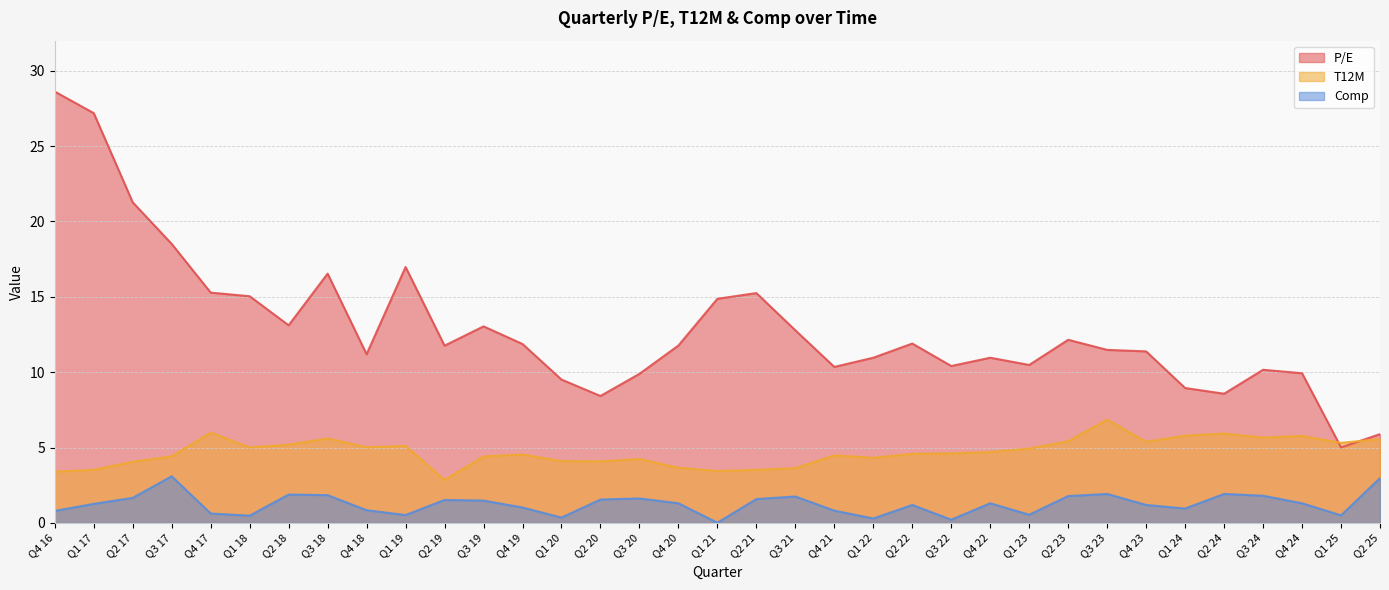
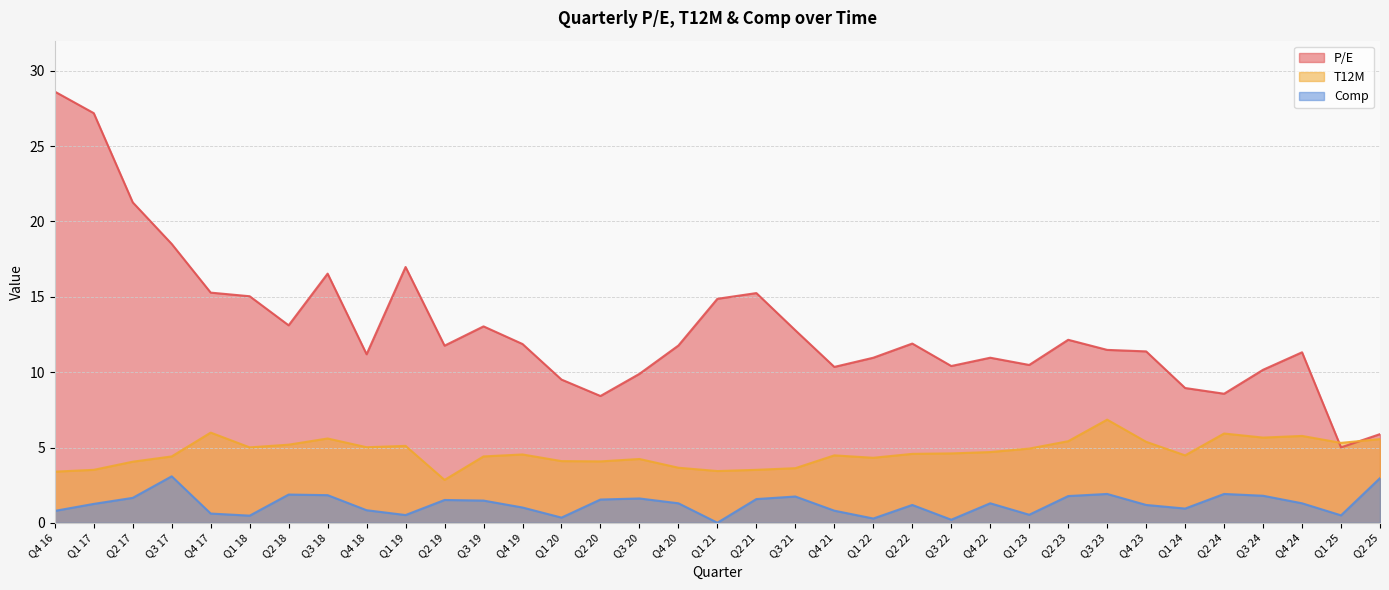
  {
    "P/E": {
      "Q4 16": 28.6,
      "Q1 17": 27.2,
      "Q2 17": 21.3,
      "Q3 17": 18.5,
      "Q4 17": 15.3,
      "Q1 18": 15.0,
      "Q2 18": 13.1,
      "Q3 18": 16.5,
      "Q4 18": 11.2,
      "Q1 19": 17.0,
      "Q2 19": 11.8,
      "Q3 19": 13.0,
      "Q4 19": 11.9,
      "Q1 20": 9.5,
      "Q2 20": 8.4,
      "Q3 20": 9.9,
      "Q4 20": 11.8,
      "Q1 21": 14.9,
      "Q2 21": 15.3,
      "Q3 21": 12.8,
      "Q4 21": 10.4,
      "Q1 22": 11.0,
      "Q2 22": 11.9,
      "Q3 22": 10.4,
      "Q4 22": 11.0,
      "Q1 23": 10.5,
      "Q2 23": 12.2,
      "Q3 23": 11.5,
      "Q4 23": 11.4,
      "Q1 24": 9.0,
      "Q2 24": 8.6,
      "Q3 24": 10.2,
-     "Q4 24": 9.9,
+     "Q4 24": 11.3,
      "Q1 25": 5.0,
      "Q2 25": 5.9
    },
    "T12M": {
      "Q4 16": 3.4,
      "Q1 17": 3.5,
      "Q2 17": 4.1,
      "Q3 17": 4.4,
      "Q4 17": 6.0,
      "Q1 18": 5.0,
      "Q2 18": 5.2,
      "Q3 18": 5.6,
      "Q4 18": 5.0,
      "Q1 19": 5.1,
      "Q2 19": 2.9,
      "Q3 19": 4.4,
      "Q4 19": 4.5,
      "Q1 20": 4.1,
      "Q2 20": 4.1,
      "Q3 20": 4.2,
      "Q4 20": 3.7,
      "Q1 21": 3.4,
      "Q2 21": 3.5,
      "Q3 21": 3.6,
      "Q4 21": 4.5,
      "Q1 22": 4.3,
      "Q2 22": 4.6,
      "Q3 22": 4.6,
      "Q4 22": 4.7,
      "Q1 23": 4.9,
      "Q2 23": 5.4,
      "Q3 23": 6.9,
      "Q4 23": 5.4,
-     "Q1 24": 5.8,
+     "Q1 24": 4.5,
      "Q2 24": 5.9,
      "Q3 24": 5.7,
      "Q4 24": 5.8,
      "Q1 25": 5.3,
      "Q2 25": 5.6
    },
    "Comp": {
      "Q4 16": 0.8,
      "Q1 17": 1.3,
      "Q2 17": 1.7,
      "Q3 17": 3.1,
      "Q4 17": 0.6,
      "Q1 18": 0.5,
      "Q2 18": 1.9,
      "Q3 18": 1.8,
      "Q4 18": 0.8,
      "Q1 19": 0.5,
      "Q2 19": 1.5,
      "Q3 19": 1.5,
      "Q4 19": 1.0,
      "Q1 20": 0.4,
      "Q2 20": 1.6,
      "Q3 20": 1.6,
      "Q4 20": 1.3,
      "Q1 21": 0.0,
      "Q2 21": 1.6,
      "Q3 21": 1.8,
      "Q4 21": 0.8,
      "Q1 22": 0.3,
      "Q2 22": 1.2,
      "Q3 22": 0.2,
      "Q4 22": 1.3,
      "Q1 23": 0.5,
      "Q2 23": 1.8,
      "Q3 23": 1.9,
      "Q4 23": 1.2,
      "Q1 24": 1.0,
      "Q2 24": 1.9,
      "Q3 24": 1.8,
      "Q4 24": 1.3,
      "Q1 25": 0.5,
      "Q2 25": 3.0
    }
  }
